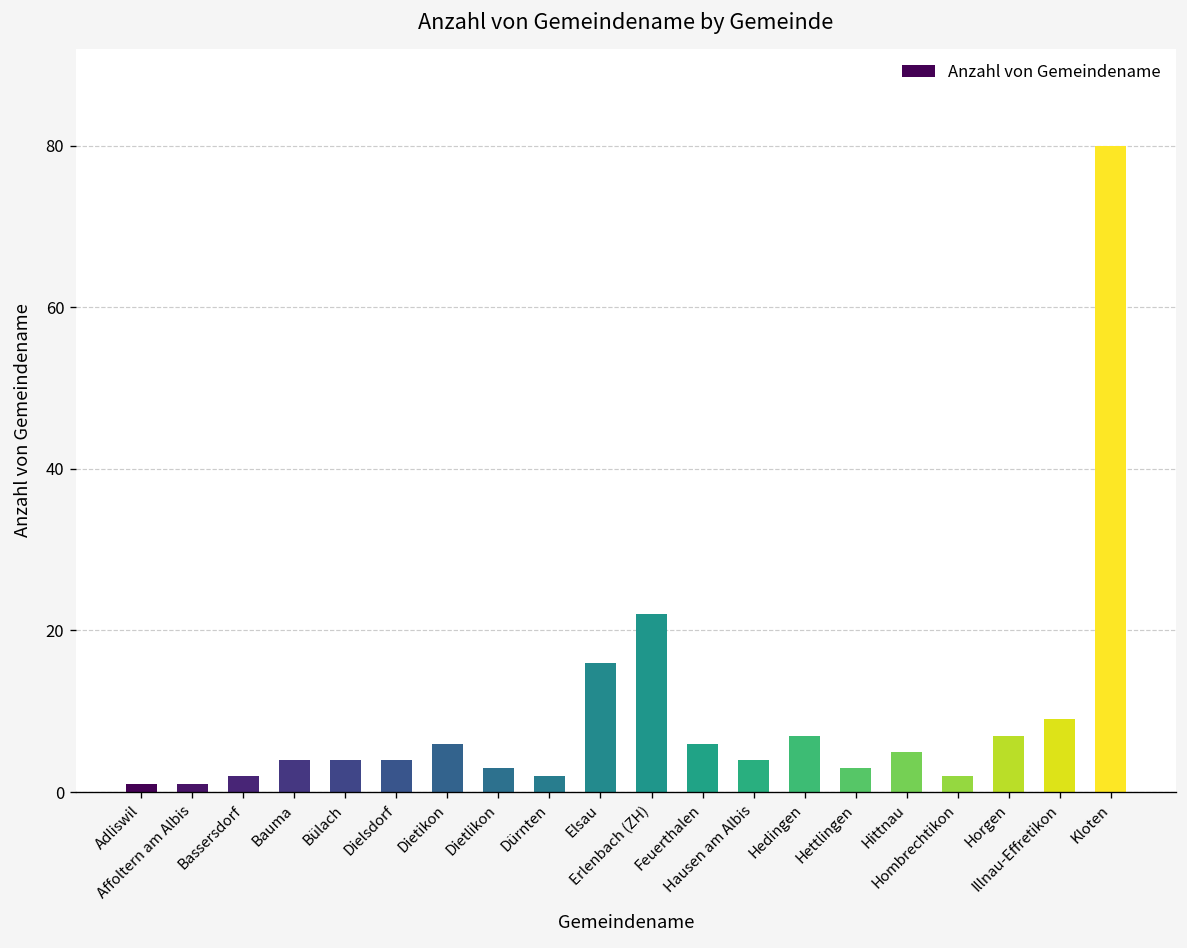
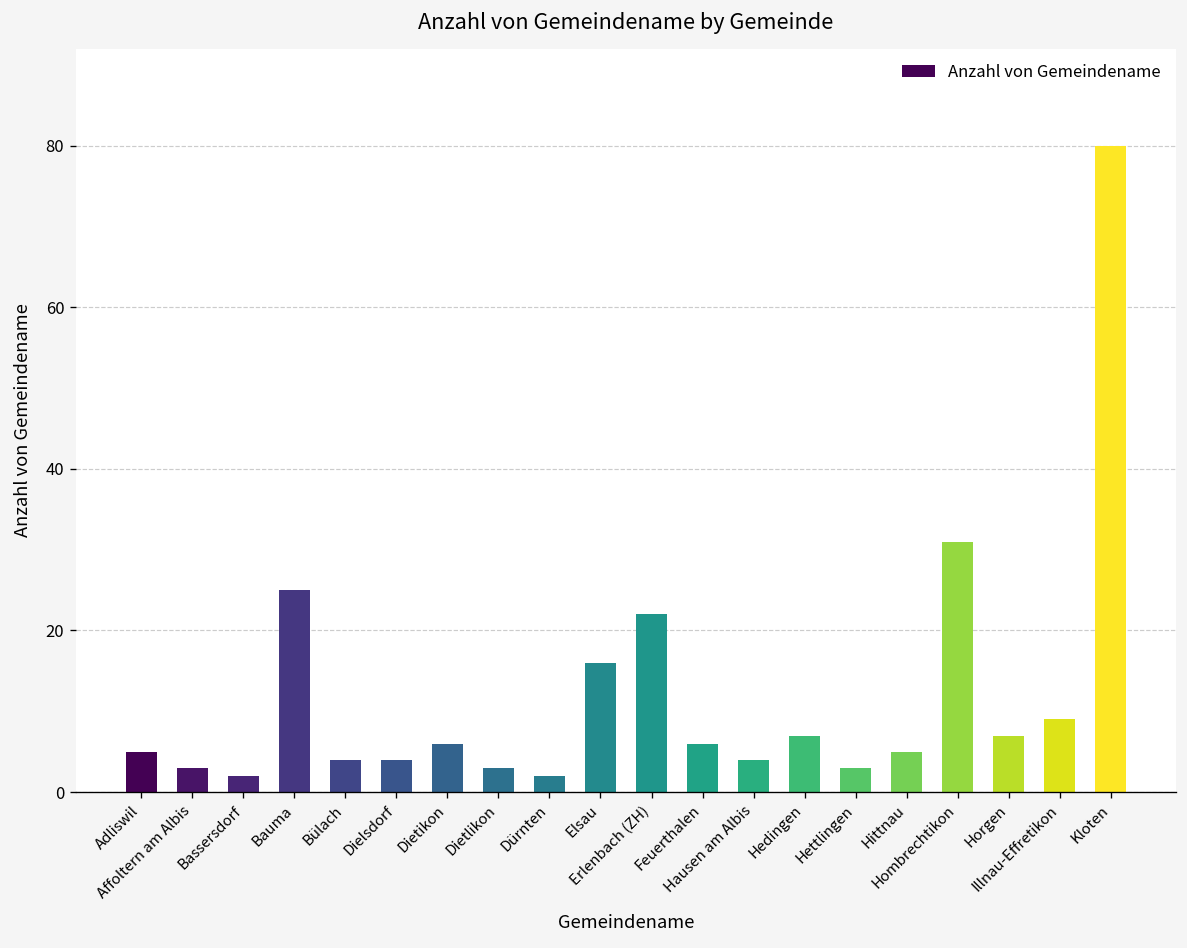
  {
-   "Adliswil": 1,
-   "Affoltern am Albis": 1,
+   "Adliswil": 5,
+   "Affoltern am Albis": 3,
    "Bassersdorf": 2,
-   "Bauma": 4,
+   "Bauma": 25,
    "Bülach": 4,
    "Dielsdorf": 4,
    "Dietikon": 6,
    "Dietlikon": 3,
    "Dürnten": 2,
    "Elsau": 16,
    "Erlenbach (ZH)": 22,
    "Feuerthalen": 6,
    "Hausen am Albis": 4,
    "Hedingen": 7,
    "Hettlingen": 3,
    "Hittnau": 5,
-   "Hombrechtikon": 2,
+   "Hombrechtikon": 31,
    "Horgen": 7,
    "Illnau-Effretikon": 9,
    "Kloten": 80
  }
